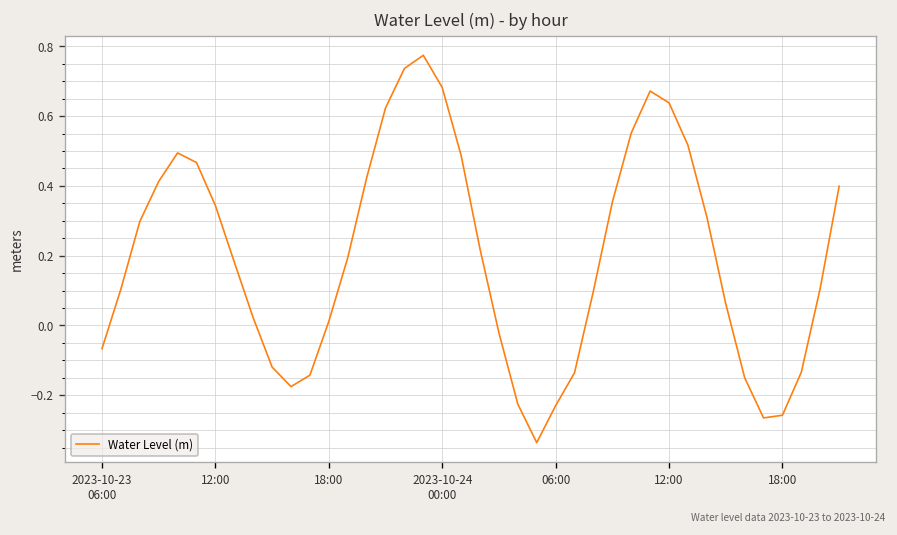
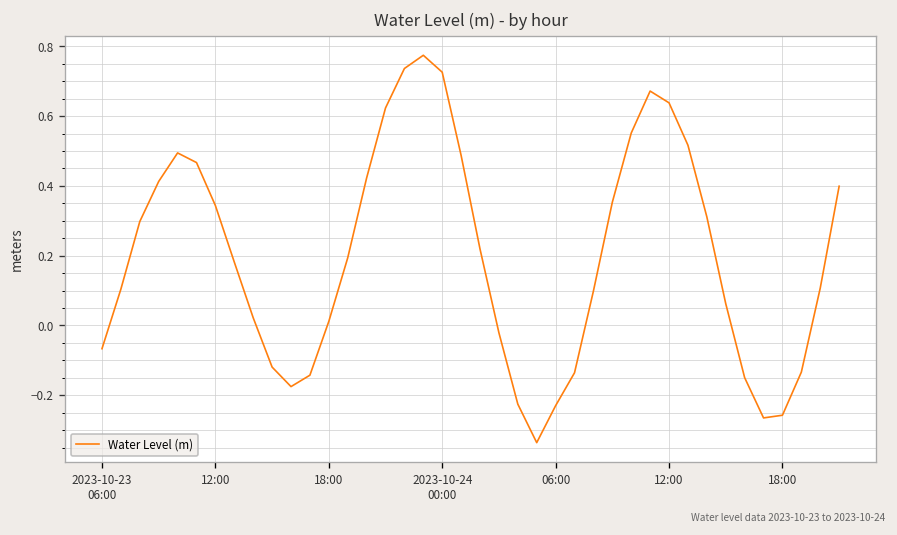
  {
    "2023-10-23 06:00": -0.07,
-   "2023-10-24 00:00": 0.68,
+   "2023-10-24 00:00": 0.73,
    "06:00": -0.23
  }
